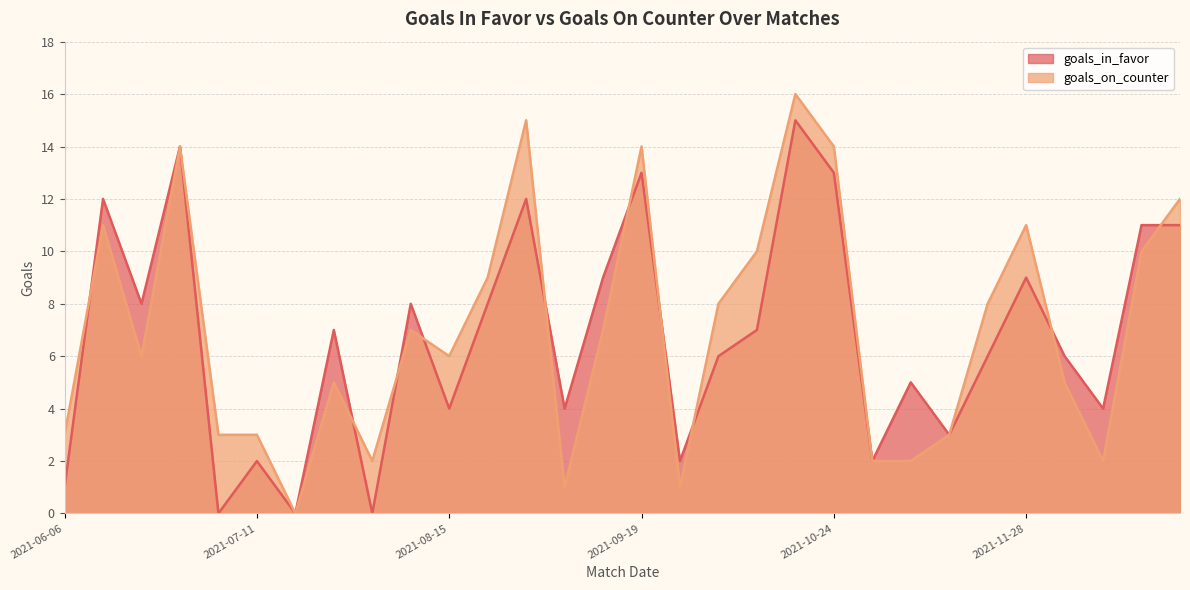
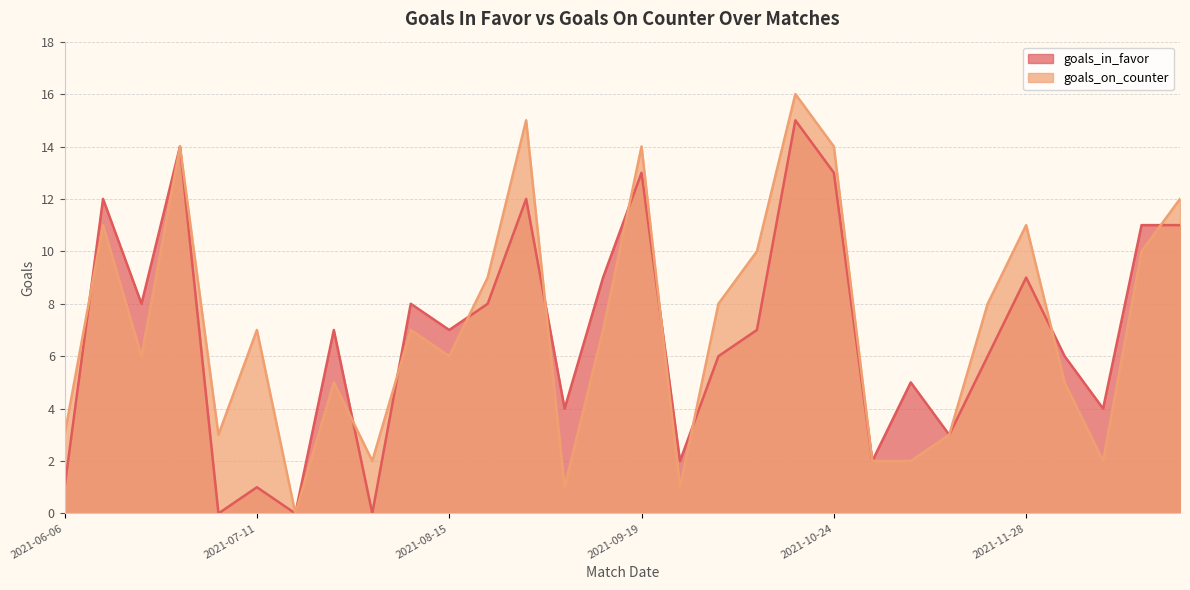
  {
    "goals_in_favor": {
      "2021-06-06": 1,
-     "2021-07-11": 2,
-     "2021-08-15": 4,
+     "2021-07-11": 1,
+     "2021-08-15": 7,
      "2021-09-19": 13,
      "2021-10-24": 13,
      "2021-11-28": 9
    },
    "goals_on_counter": {
      "2021-06-06": 3,
-     "2021-07-11": 3,
+     "2021-07-11": 7,
      "2021-08-15": 6,
      "2021-09-19": 14,
      "2021-10-24": 14,
      "2021-11-28": 11
    }
  }
